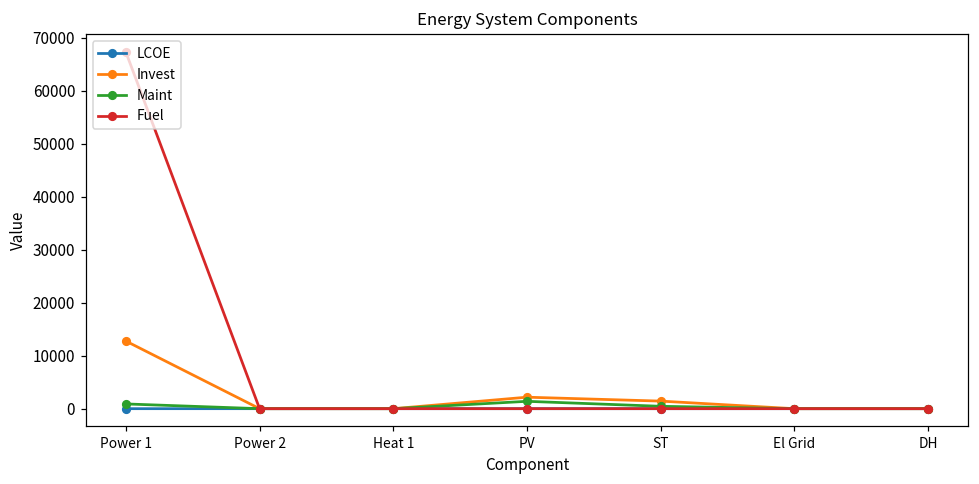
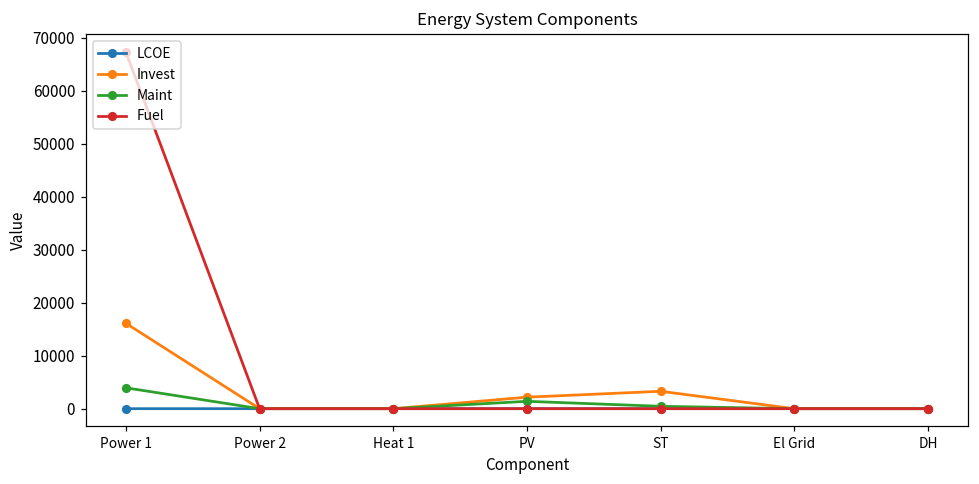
  {
    "LCOE": {
      "Power 1": 0
    },
    "Invest": {
-     "Power 1": 13000,
+     "Power 1": 16000,
      "PV": 2000,
-     "ST": 1000
+     "ST": 3000
    },
    "Maint": {
-     "Power 1": 1000,
+     "Power 1": 4000,
      "PV": 1000
    }
  }
